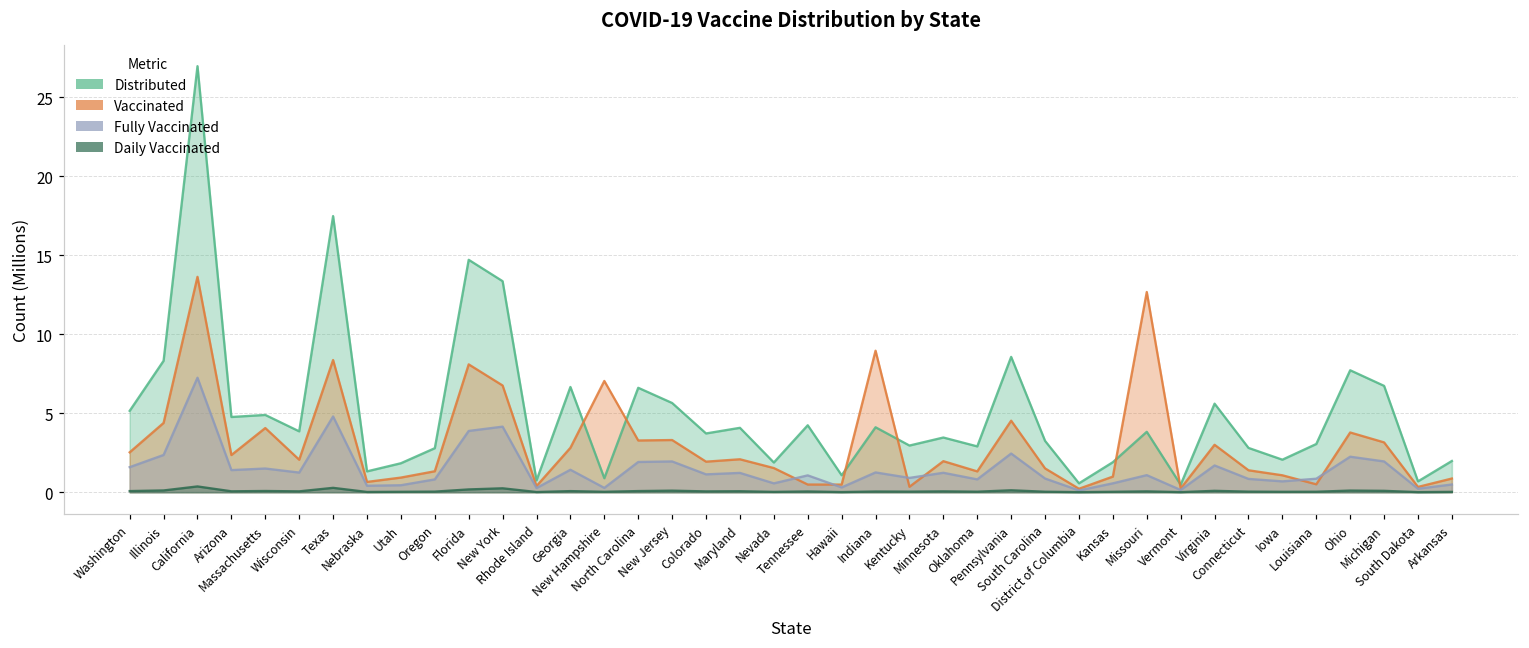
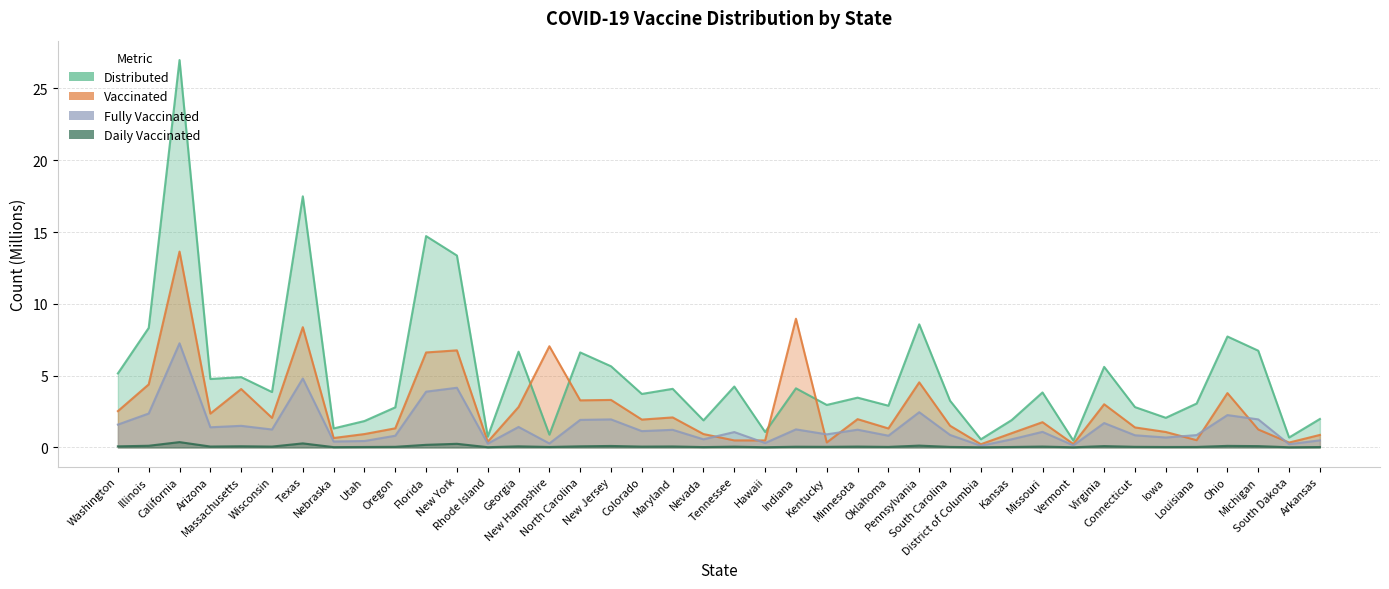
  {
    "Vaccinated": {
      "Washington": 2.5,
      "Illinois": 4.4,
      "California": 13.6,
      "Arizona": 2.4,
      "Massachusetts": 4.1,
      "Wisconsin": 2.1,
      "Texas": 8.4,
      "Nebraska": 0.7,
      "Utah": 0.9,
      "Oregon": 1.3,
-     "Florida": 8.1,
+     "Florida": 6.6,
      "New York": 6.8,
      "Georgia": 2.8,
      "New Hampshire": 7.0,
      "North Carolina": 3.3,
      "New Jersey": 3.3,
      "Colorado": 1.9,
      "Maryland": 2.1,
-     "Nevada": 1.5,
+     "Nevada": 0.9,
      "Tennessee": 0.5,
      "Hawaii": 0.5,
      "Indiana": 9.0,
      "Kentucky": 0.3,
      "Minnesota": 2.0,
      "Oklahoma": 1.3,
      "Pennsylvania": 4.5,
      "South Carolina": 1.5,
      "Kansas": 1.0,
-     "Missouri": 12.7,
+     "Missouri": 1.8,
      "Virginia": 3.0,
      "Connecticut": 1.4,
      "Iowa": 1.1,
      "Louisiana": 0.5,
      "Ohio": 3.8,
-     "Michigan": 3.2,
+     "Michigan": 1.2,
      "Arkansas": 0.9
    }
  }
